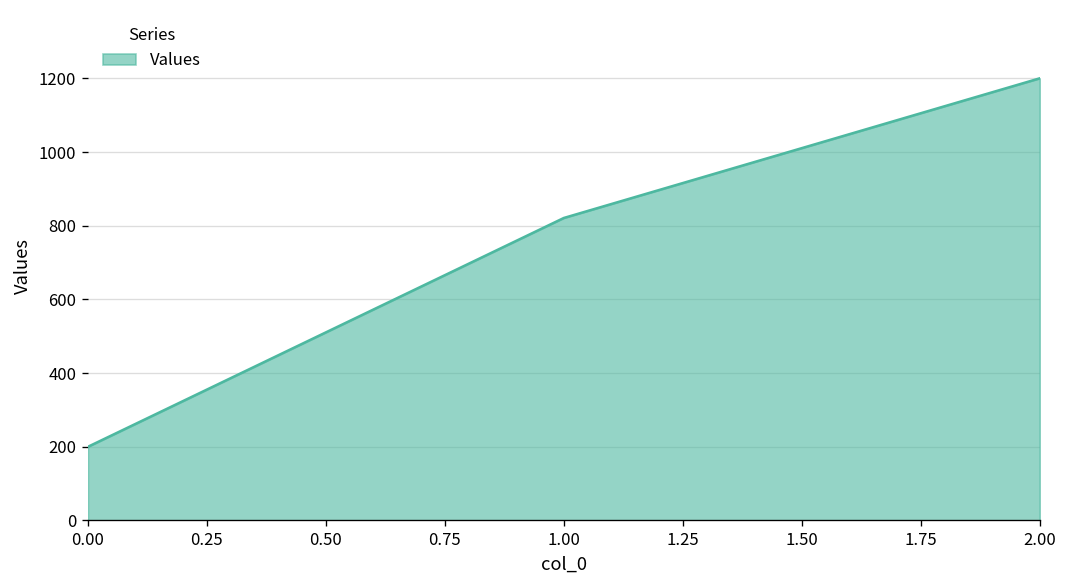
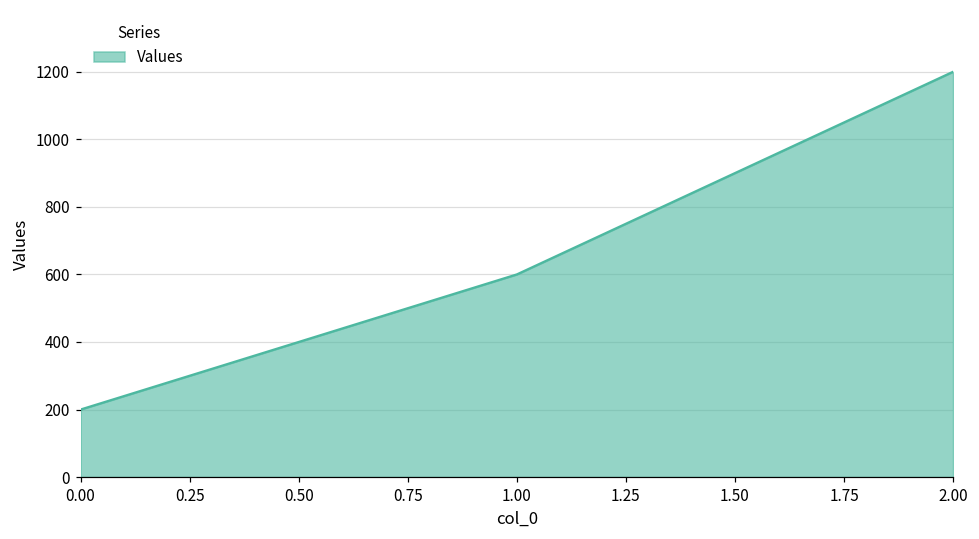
  {
    "0.00": 200,
-   "1.00": 820,
+   "1.00": 600,
    "2.00": 1200
  }
